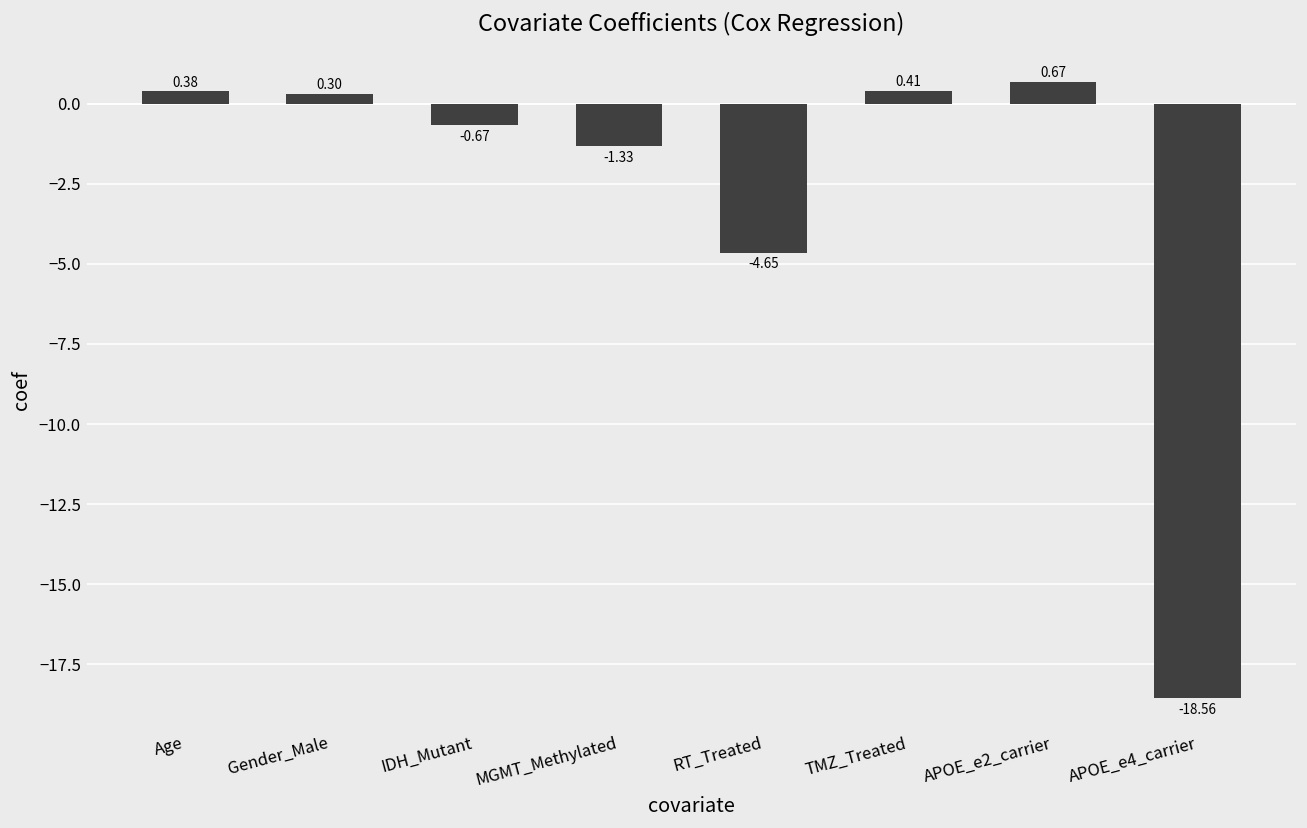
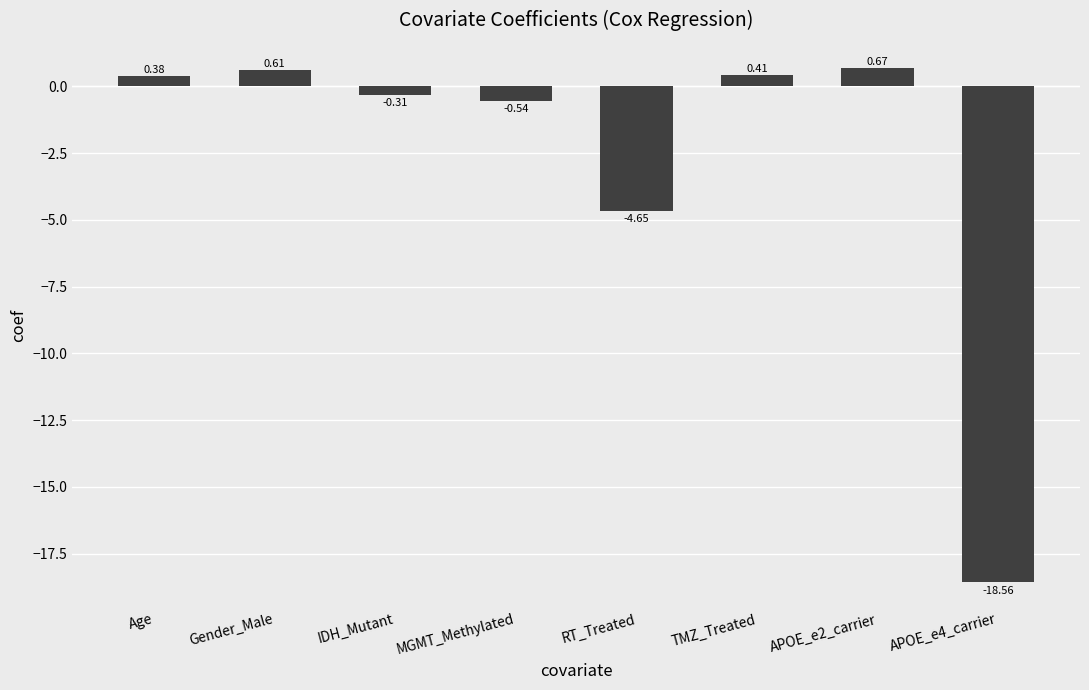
  {
    "Age": 0.38,
-   "Gender_Male": 0.30,
-   "IDH_Mutant": -0.67,
-   "MGMT_Methylated": -1.33,
+   "Gender_Male": 0.61,
+   "IDH_Mutant": -0.31,
+   "MGMT_Methylated": -0.54,
    "RT_Treated": -4.65,
    "TMZ_Treated": 0.41,
    "APOE_e2_carrier": 0.67,
    "APOE_e4_carrier": -18.56
  }
